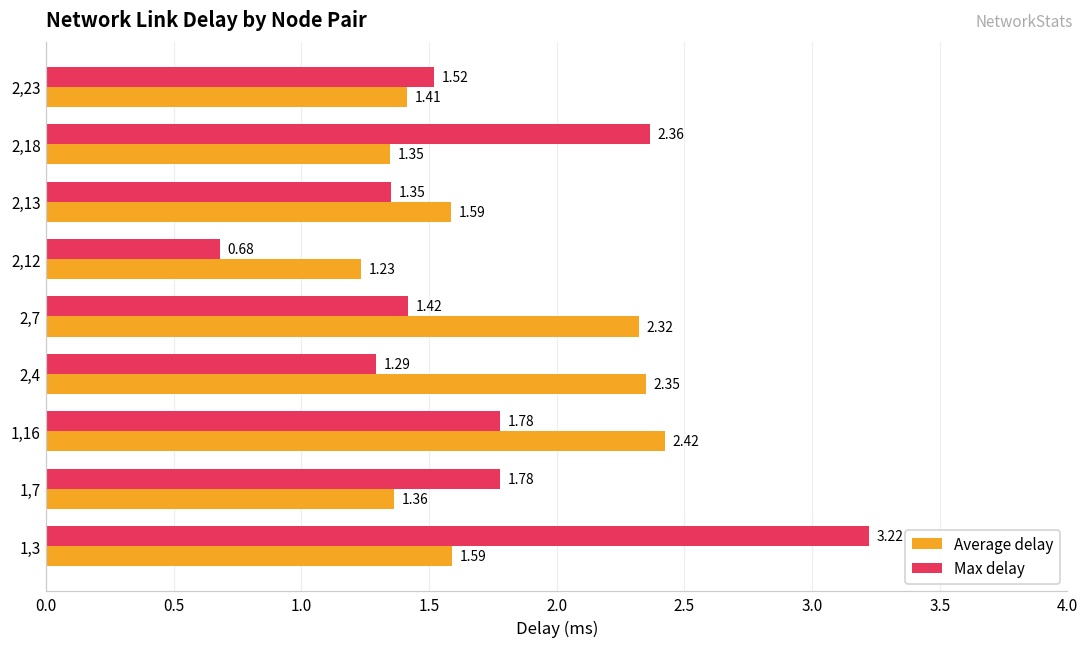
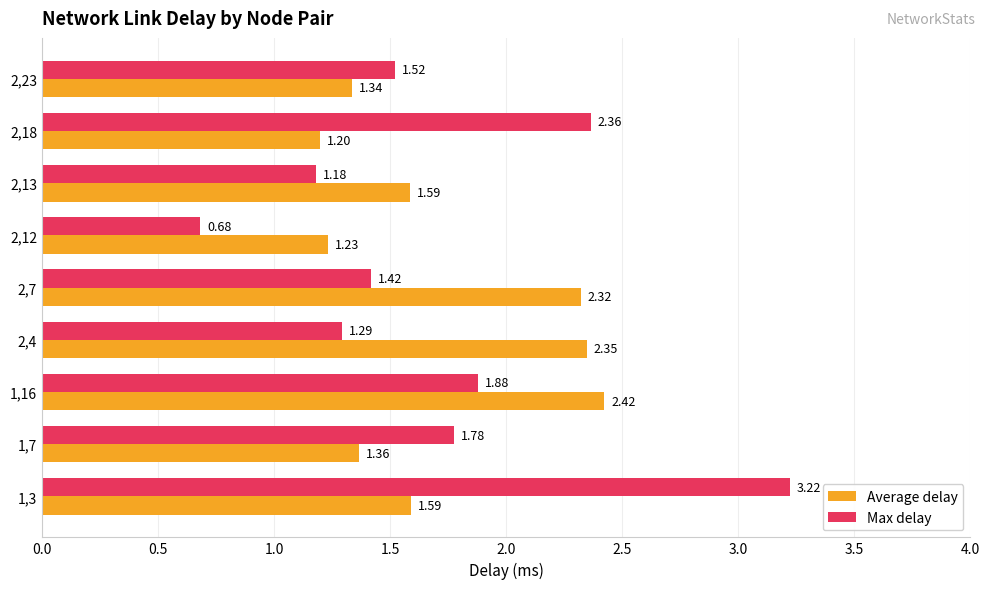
  {
    "Average delay": {
-     "2,23": 1.41,
-     "2,18": 1.35,
+     "2,23": 1.34,
+     "2,18": 1.20,
      "2,13": 1.59,
      "2,12": 1.23,
      "2,7": 2.32,
      "2,4": 2.35,
      "1,16": 2.42,
      "1,7": 1.36,
      "1,3": 1.59
    },
    "Max delay": {
      "2,23": 1.52,
      "2,18": 2.36,
-     "2,13": 1.35,
+     "2,13": 1.18,
      "2,12": 0.68,
      "2,7": 1.42,
      "2,4": 1.29,
-     "1,16": 1.78,
+     "1,16": 1.88,
      "1,7": 1.78,
      "1,3": 3.22
    }
  }
